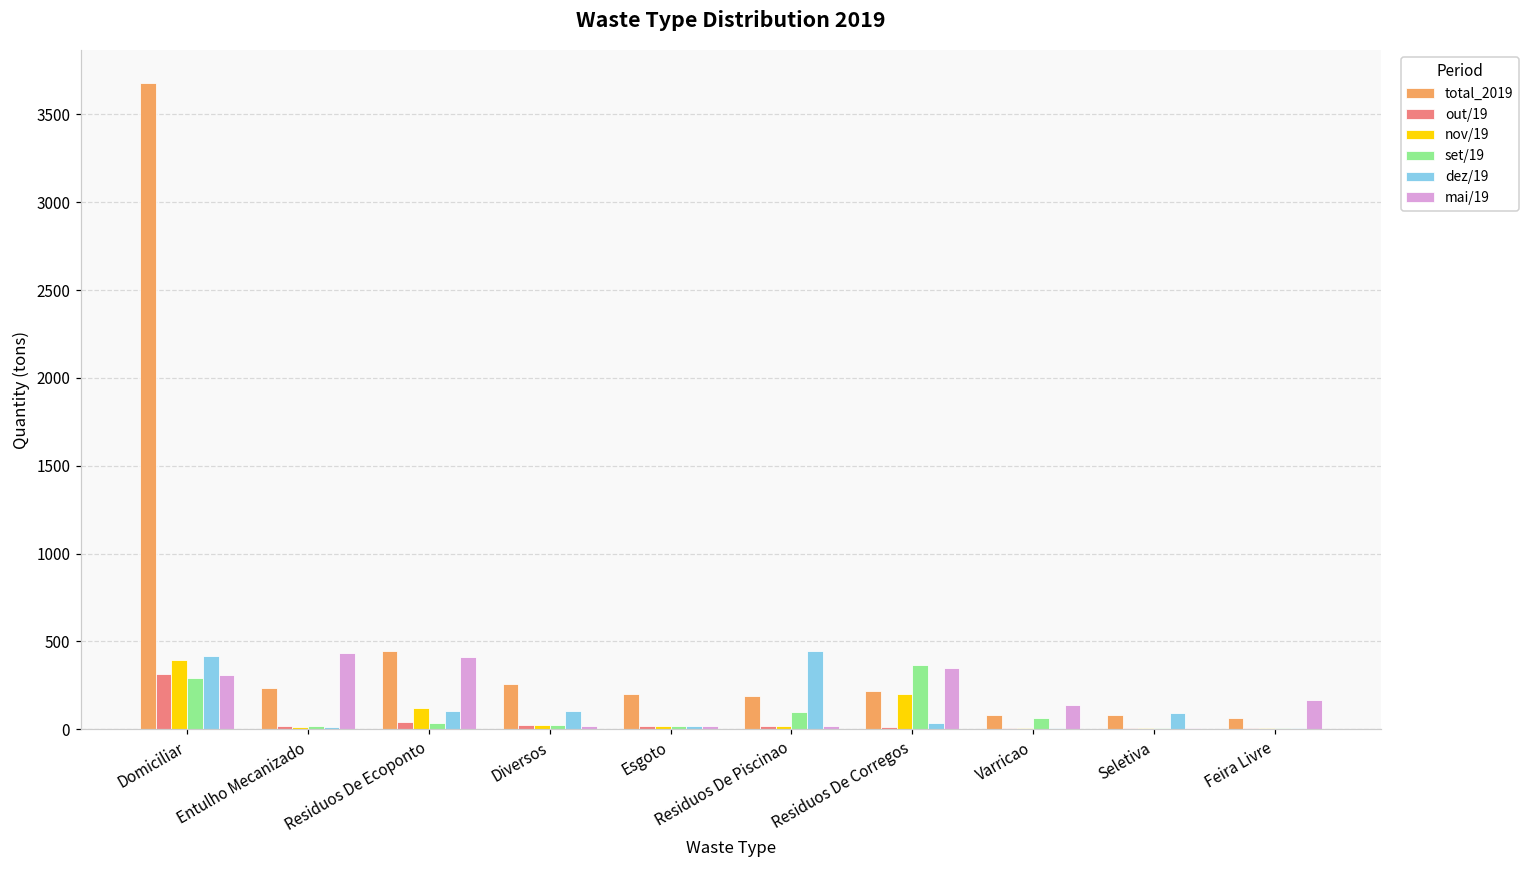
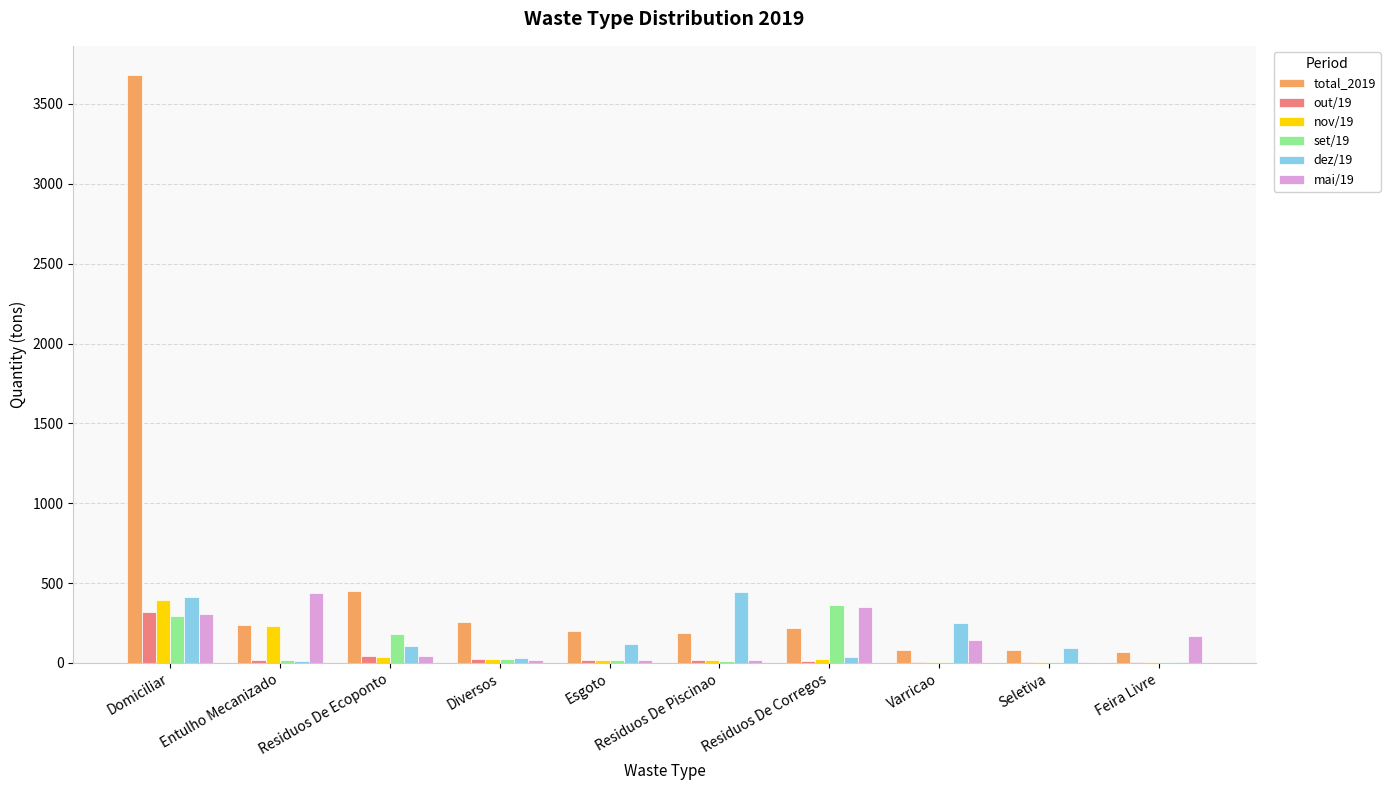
  {
    "nov/19": {
      "Domiciliar": 400,
-     "Entulho Mecanizado": 10,
-     "Residuos De Ecoponto": 120,
+     "Entulho Mecanizado": 230,
+     "Residuos De Ecoponto": 40,
      "Diversos": 20,
      "Esgoto": 20,
      "Residuos De Piscinao": 20,
-     "Residuos De Corregos": 200
+     "Residuos De Corregos": 20
    },
    "set/19": {
      "Domiciliar": 290,
      "Entulho Mecanizado": 20,
-     "Residuos De Ecoponto": 40,
+     "Residuos De Ecoponto": 180,
      "Diversos": 30,
      "Esgoto": 20,
-     "Residuos De Piscinao": 100,
+     "Residuos De Piscinao": 10,
      "Residuos De Corregos": 360,
-     "Varricao": 60
+     "Varricao": 10
    },
    "dez/19": {
      "Domiciliar": 420,
      "Residuos De Ecoponto": 110,
-     "Diversos": 100,
-     "Esgoto": 20,
+     "Diversos": 30,
+     "Esgoto": 120,
      "Residuos De Piscinao": 440,
      "Residuos De Corregos": 40,
-     "Varricao": 10,
+     "Varricao": 250,
      "Seletiva": 90
    },
    "mai/19": {
      "Domiciliar": 310,
      "Entulho Mecanizado": 440,
-     "Residuos De Ecoponto": 410,
+     "Residuos De Ecoponto": 40,
      "Diversos": 20,
      "Esgoto": 20,
      "Residuos De Piscinao": 20,
      "Residuos De Corregos": 350,
      "Varricao": 140,
      "Feira Livre": 170
    }
  }
